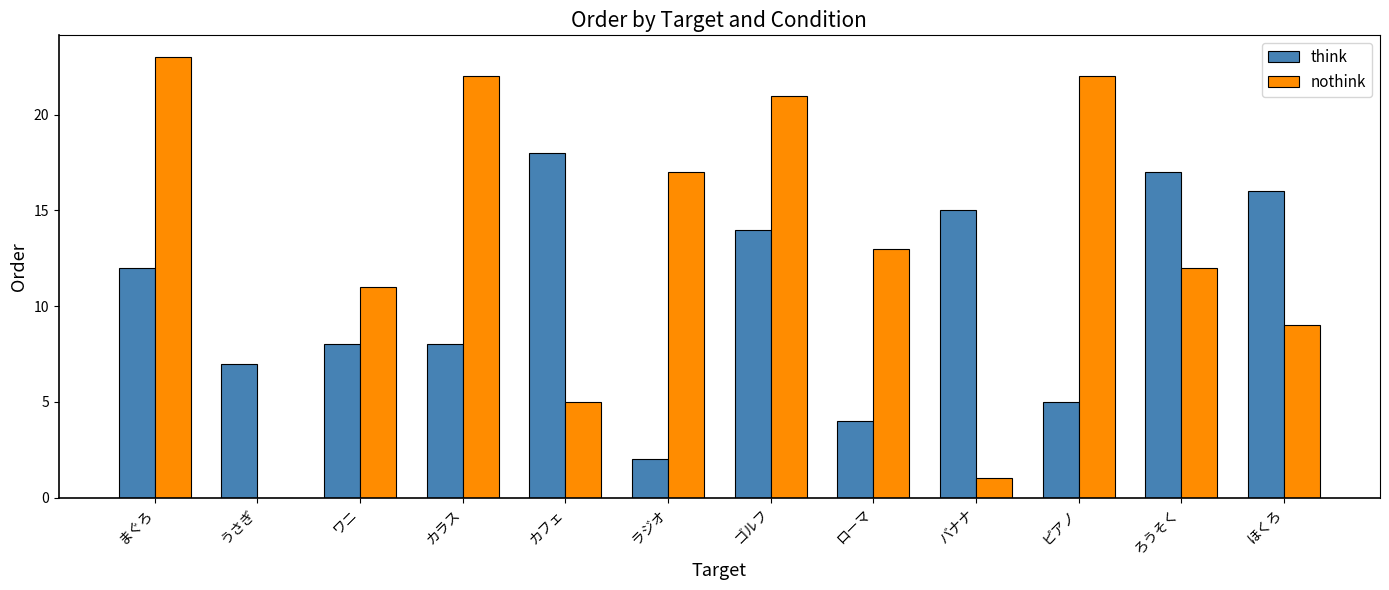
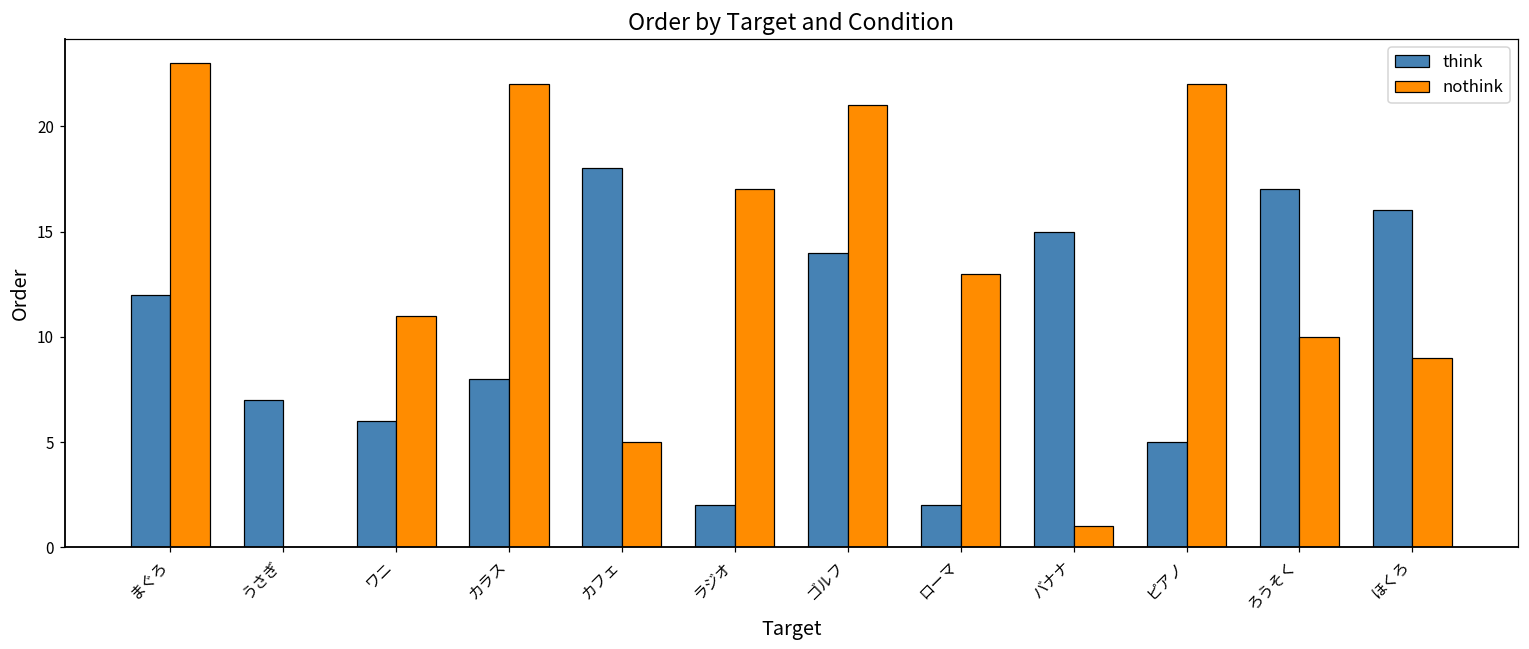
  {
    "think": {
      "まぐろ": 12,
      "うさぎ": 7,
-     "ワニ": 8,
+     "ワニ": 6,
      "カラス": 8,
      "カフェ": 18,
      "ラジオ": 2,
      "ゴルフ": 14,
-     "ローマ": 4,
+     "ローマ": 2,
      "バナナ": 15,
      "ピアノ": 5,
      "ろうそく": 17,
      "ほくろ": 16
    },
    "nothink": {
      "まぐろ": 23,
      "うさぎ": 0,
      "ワニ": 11,
      "カラス": 22,
      "カフェ": 5,
      "ラジオ": 17,
      "ゴルフ": 21,
      "ローマ": 13,
      "バナナ": 1,
      "ピアノ": 22,
-     "ろうそく": 12,
+     "ろうそく": 10,
      "ほくろ": 9
    }
  }
